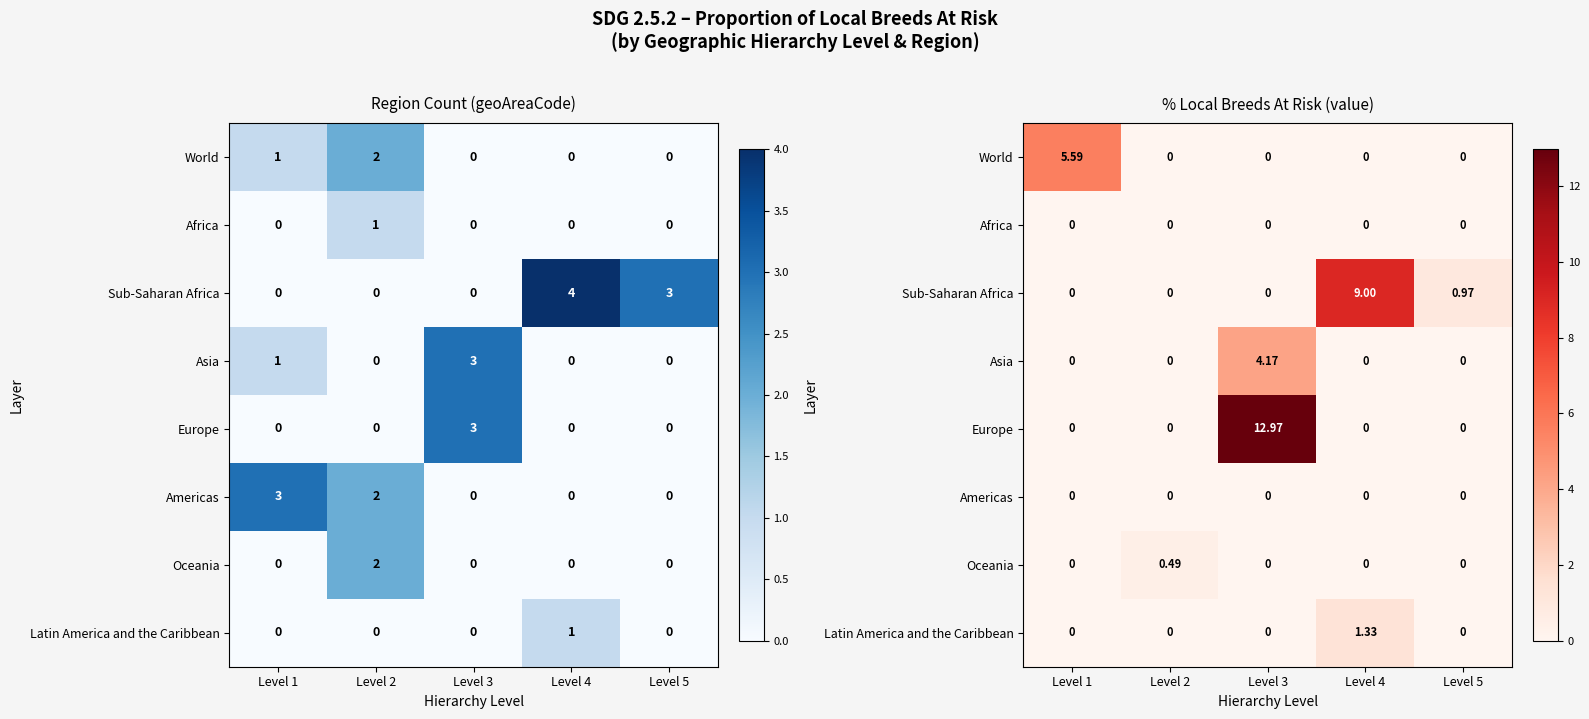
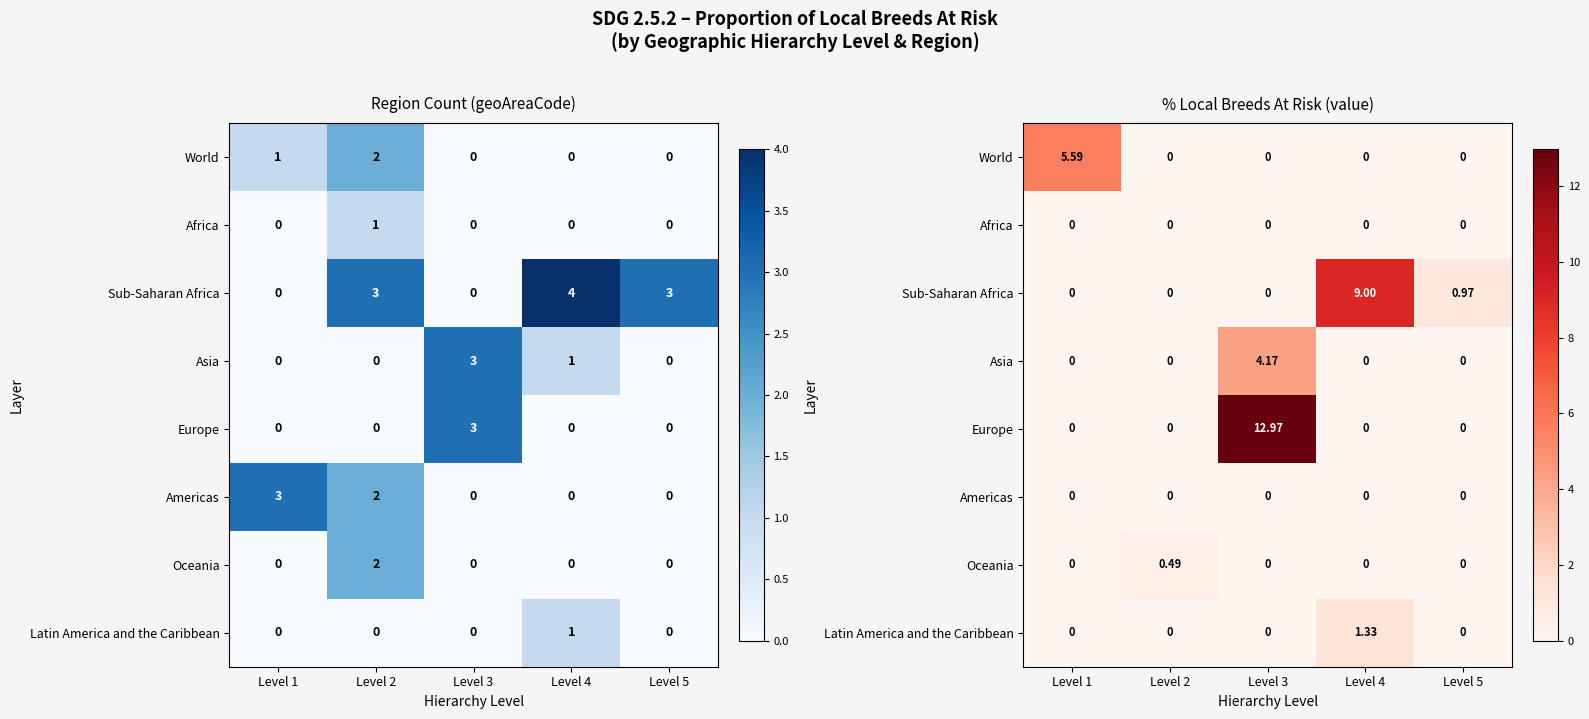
  {
    "Region Count (geoAreaCode)": {
      "World": {
        "Level 1": 1,
        "Level 2": 2,
        "Level 3": 0,
        "Level 4": 0,
        "Level 5": 0
      },
      "Africa": {
        "Level 1": 0,
        "Level 2": 1,
        "Level 3": 0,
        "Level 4": 0,
        "Level 5": 0
      },
      "Sub-Saharan Africa": {
        "Level 1": 0,
-       "Level 2": 0,
+       "Level 2": 3,
        "Level 3": 0,
        "Level 4": 4,
        "Level 5": 3
      },
      "Asia": {
-       "Level 1": 1,
+       "Level 1": 0,
        "Level 2": 0,
        "Level 3": 3,
-       "Level 4": 0,
+       "Level 4": 1,
        "Level 5": 0
      },
      "Europe": {
        "Level 1": 0,
        "Level 2": 0,
        "Level 3": 3,
        "Level 4": 0,
        "Level 5": 0
      },
      "Americas": {
        "Level 1": 3,
        "Level 2": 2,
        "Level 3": 0,
        "Level 4": 0,
        "Level 5": 0
      },
      "Oceania": {
        "Level 1": 0,
        "Level 2": 2,
        "Level 3": 0,
        "Level 4": 0,
        "Level 5": 0
      },
      "Latin America and the Caribbean": {
        "Level 1": 0,
        "Level 2": 0,
        "Level 3": 0,
        "Level 4": 1,
        "Level 5": 0
      }
    },
    "% Local Breeds At Risk (value)": {
      "World": {
        "Level 1": 5.59,
        "Level 2": 0,
        "Level 3": 0,
        "Level 4": 0,
        "Level 5": 0
      },
      "Africa": {
        "Level 1": 0,
        "Level 2": 0,
        "Level 3": 0,
        "Level 4": 0,
        "Level 5": 0
      },
      "Sub-Saharan Africa": {
        "Level 1": 0,
        "Level 2": 0,
        "Level 3": 0,
        "Level 4": 9.00,
        "Level 5": 0.97
      },
      "Asia": {
        "Level 1": 0,
        "Level 2": 0,
        "Level 3": 4.17,
        "Level 4": 0,
        "Level 5": 0
      },
      "Europe": {
        "Level 1": 0,
        "Level 2": 0,
        "Level 3": 12.97,
        "Level 4": 0,
        "Level 5": 0
      },
      "Americas": {
        "Level 1": 0,
        "Level 2": 0,
        "Level 3": 0,
        "Level 4": 0,
        "Level 5": 0
      },
      "Oceania": {
        "Level 1": 0,
        "Level 2": 0.49,
        "Level 3": 0,
        "Level 4": 0,
        "Level 5": 0
      },
      "Latin America and the Caribbean": {
        "Level 1": 0,
        "Level 2": 0,
        "Level 3": 0,
        "Level 4": 1.33,
        "Level 5": 0
      }
    }
  }
